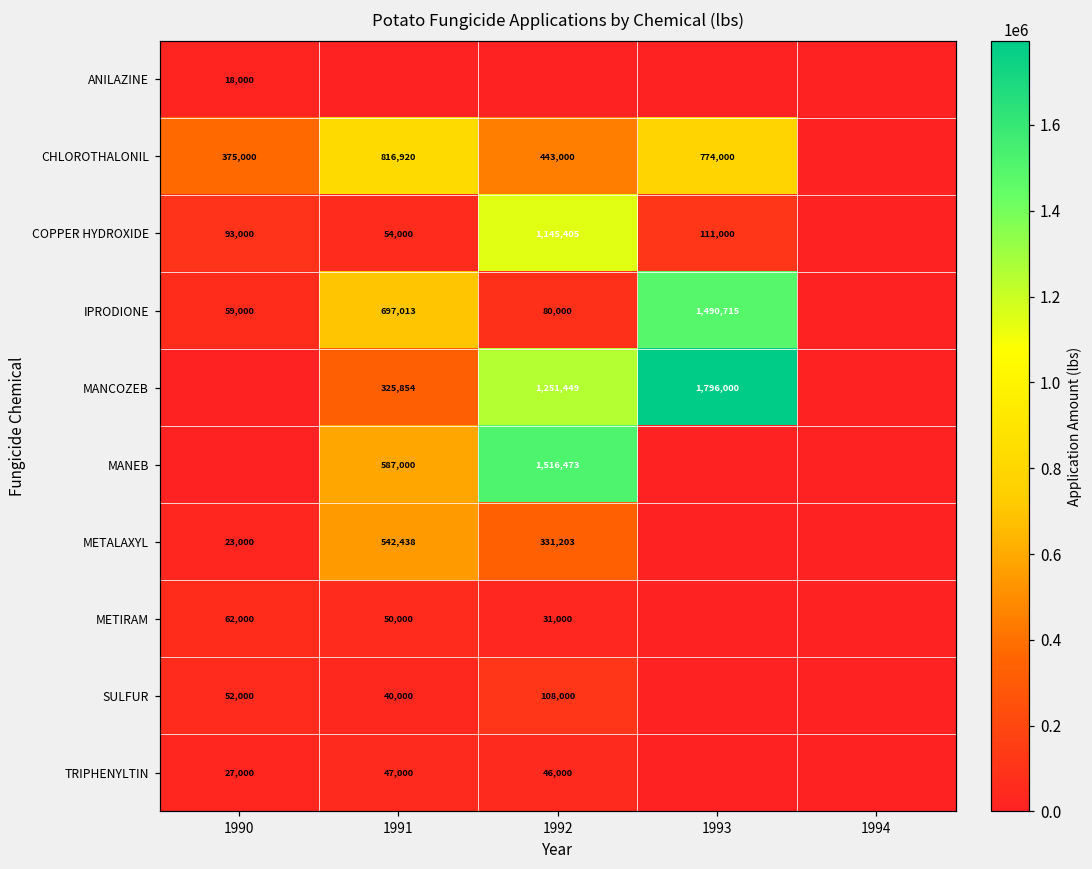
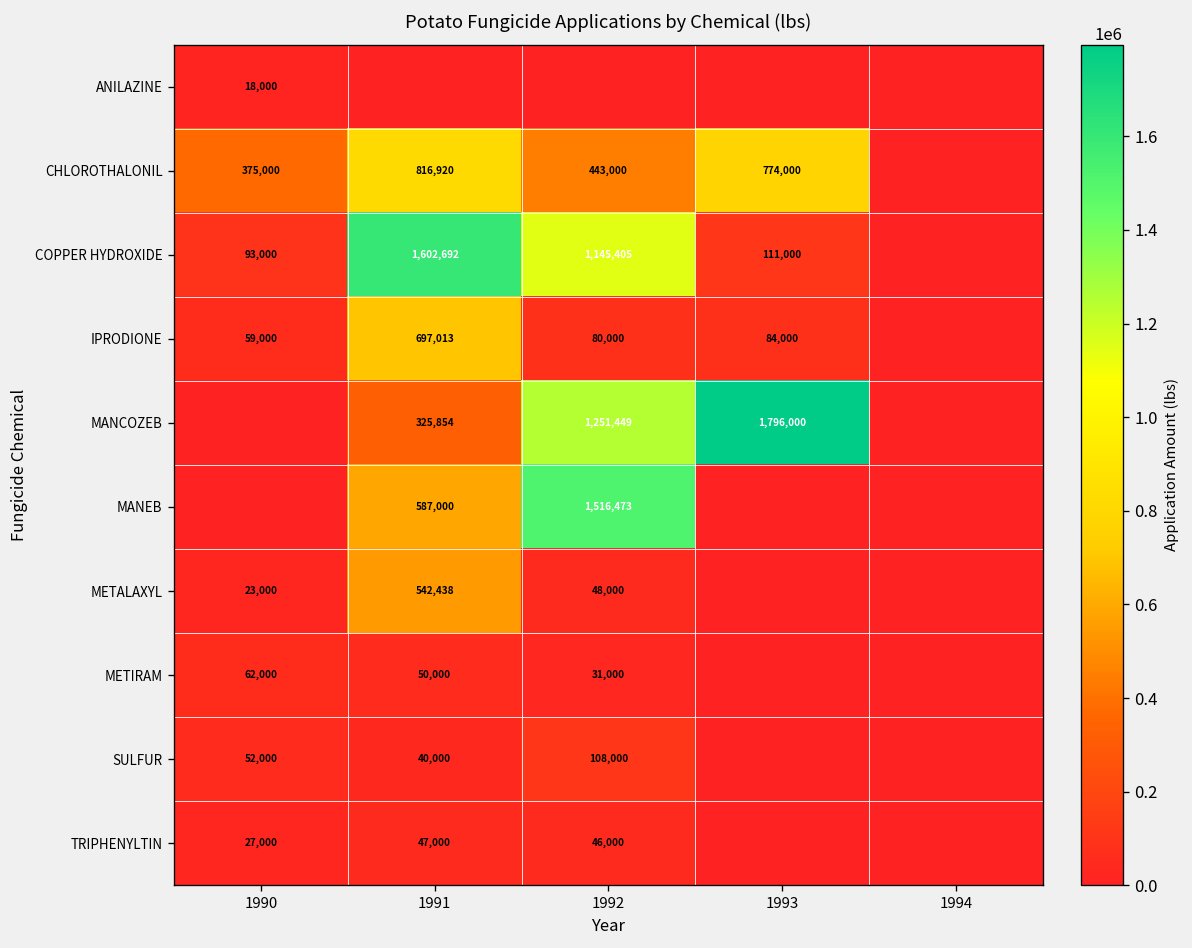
  {
    "ANILAZINE": {
      "1990": "18,000"
    },
    "CHLOROTHALONIL": {
      "1990": "375,000",
      "1991": "816,920",
      "1992": "443,000",
      "1993": "774,000"
    },
    "COPPER HYDROXIDE": {
      "1990": "93,000",
-     "1991": "54,000",
+     "1991": "1,602,692",
      "1992": "1,145,405",
      "1993": "111,000"
    },
    "IPRODIONE": {
      "1990": "59,000",
      "1991": "697,013",
      "1992": "80,000",
-     "1993": "1,490,715"
+     "1993": "84,000"
    },
    "MANCOZEB": {
      "1991": "325,854",
      "1992": "1,251,449",
      "1993": "1,796,000"
    },
    "MANEB": {
      "1991": "587,000",
      "1992": "1,516,473"
    },
    "METALAXYL": {
      "1990": "23,000",
      "1991": "542,438",
-     "1992": "331,203"
+     "1992": "48,000"
    },
    "METIRAM": {
      "1990": "62,000",
      "1991": "50,000",
      "1992": "31,000"
    },
    "SULFUR": {
      "1990": "52,000",
      "1991": "40,000",
      "1992": "108,000"
    },
    "TRIPHENYLTIN": {
      "1990": "27,000",
      "1991": "47,000",
      "1992": "46,000"
    }
  }
